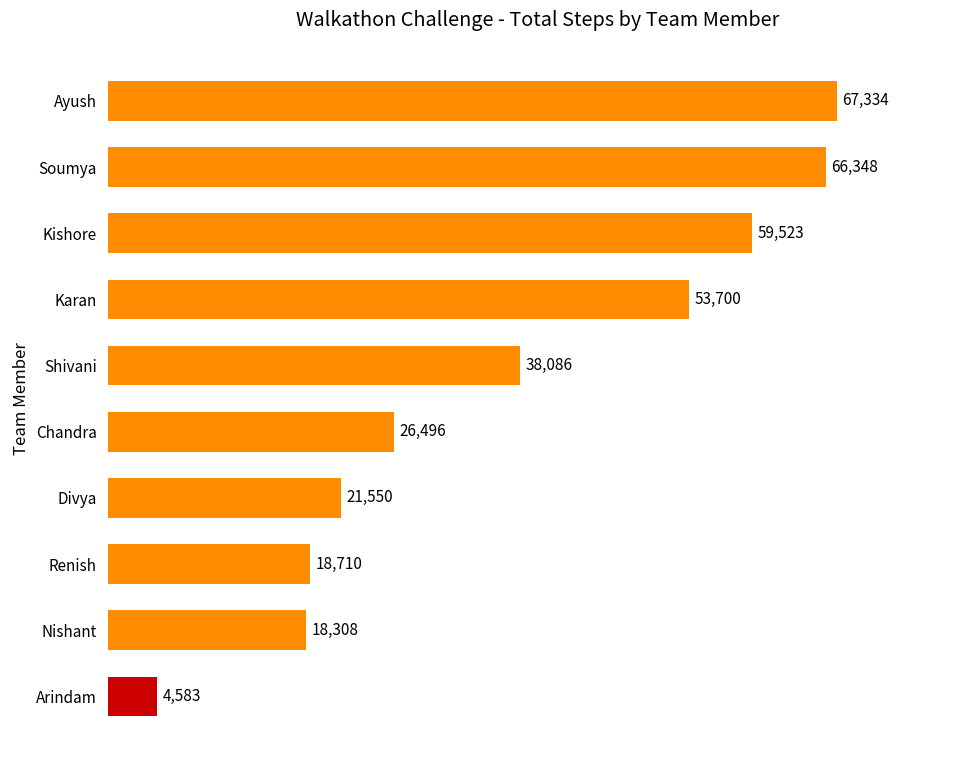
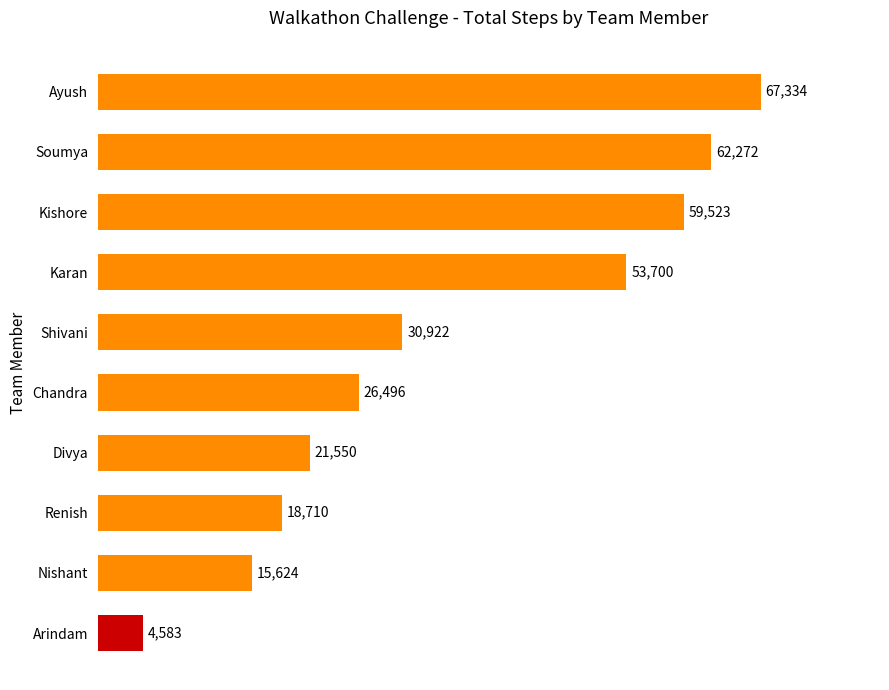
  {
    "Ayush": "67,334",
-   "Soumya": "66,348",
+   "Soumya": "62,272",
    "Kishore": "59,523",
    "Karan": "53,700",
-   "Shivani": "38,086",
+   "Shivani": "30,922",
    "Chandra": "26,496",
    "Divya": "21,550",
    "Renish": "18,710",
-   "Nishant": "18,308",
+   "Nishant": "15,624",
    "Arindam": "4,583"
  }
